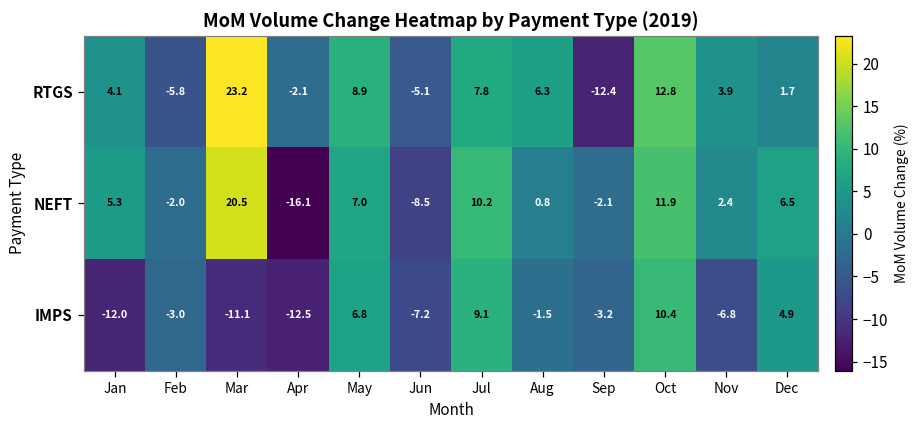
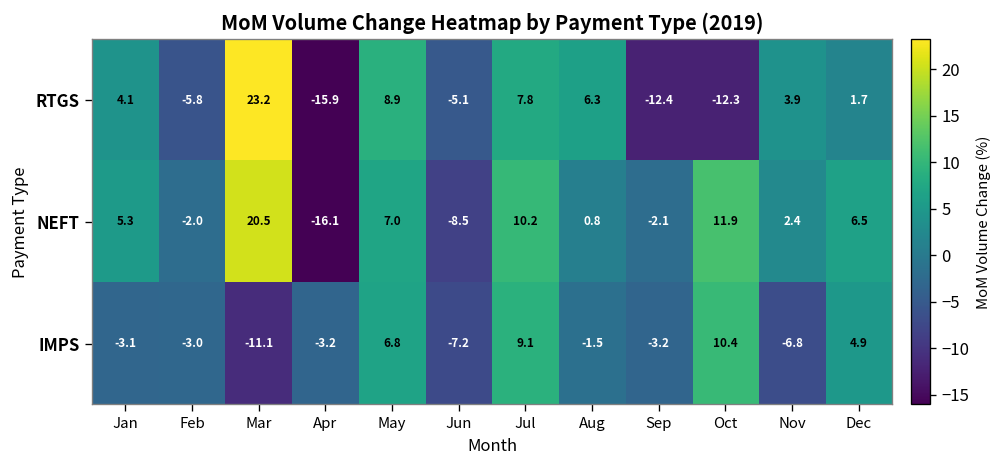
  {
    "RTGS": {
      "Jan": 4.1,
      "Feb": -5.8,
      "Mar": 23.2,
-     "Apr": -2.1,
+     "Apr": -15.9,
      "May": 8.9,
      "Jun": -5.1,
      "Jul": 7.8,
      "Aug": 6.3,
      "Sep": -12.4,
-     "Oct": 12.8,
+     "Oct": -12.3,
      "Nov": 3.9,
      "Dec": 1.7
    },
    "NEFT": {
      "Jan": 5.3,
      "Feb": -2.0,
      "Mar": 20.5,
      "Apr": -16.1,
      "May": 7.0,
      "Jun": -8.5,
      "Jul": 10.2,
      "Aug": 0.8,
      "Sep": -2.1,
      "Oct": 11.9,
      "Nov": 2.4,
      "Dec": 6.5
    },
    "IMPS": {
-     "Jan": -12.0,
+     "Jan": -3.1,
      "Feb": -3.0,
      "Mar": -11.1,
-     "Apr": -12.5,
+     "Apr": -3.2,
      "May": 6.8,
      "Jun": -7.2,
      "Jul": 9.1,
      "Aug": -1.5,
      "Sep": -3.2,
      "Oct": 10.4,
      "Nov": -6.8,
      "Dec": 4.9
    }
  }
